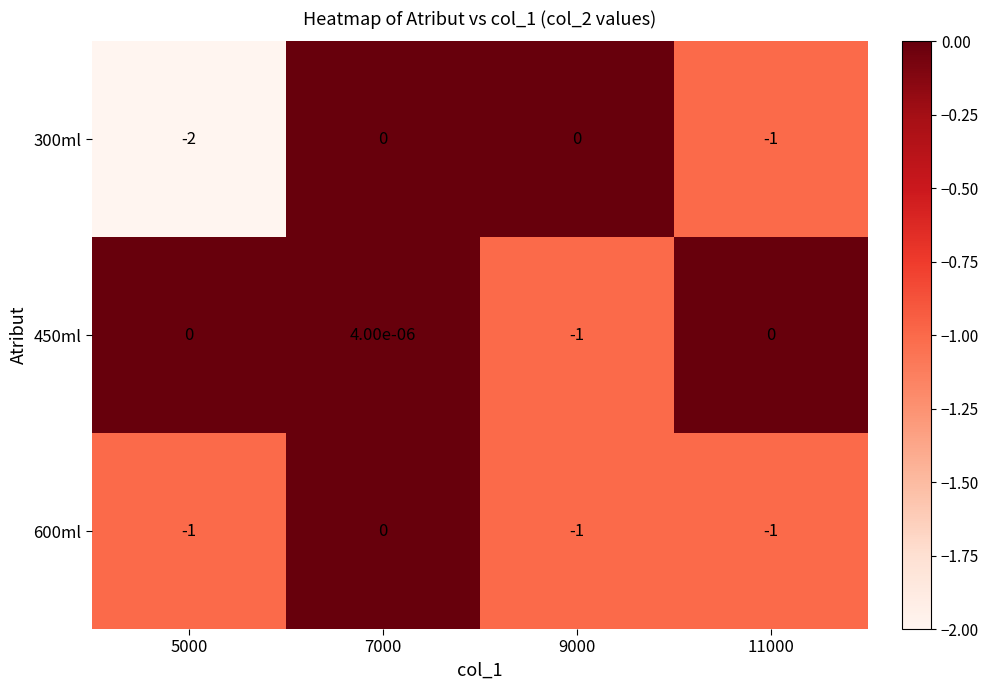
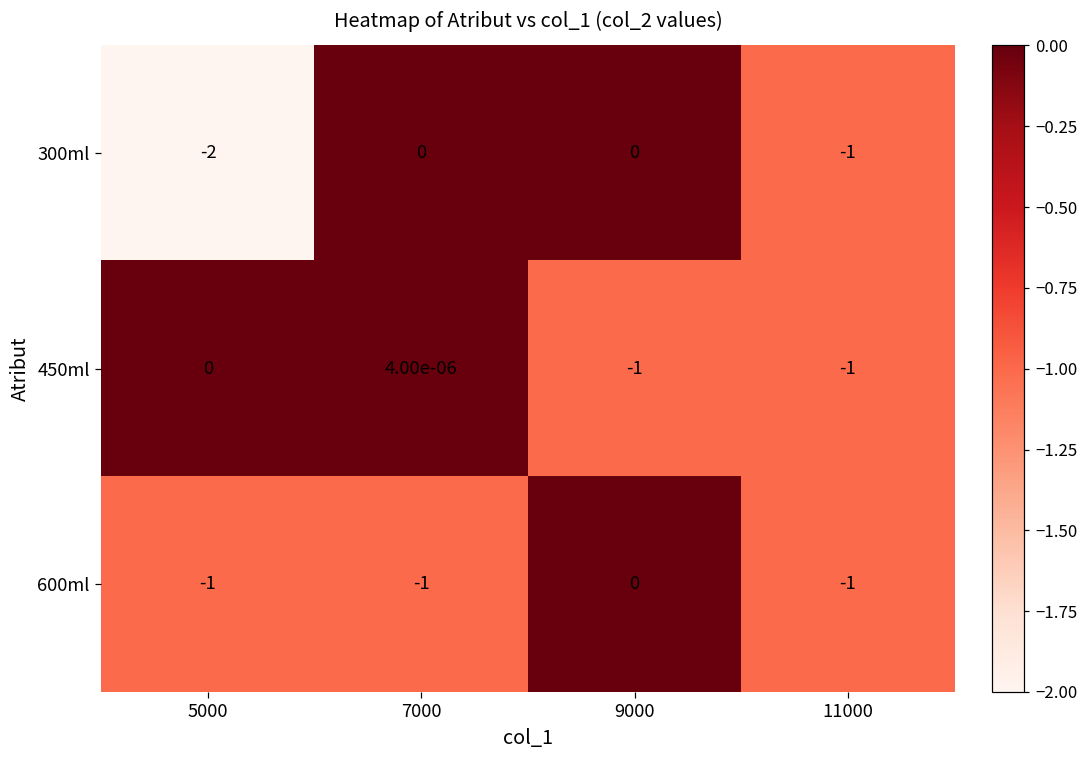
  {
    "300ml": {
      "5000": "-2",
      "7000": "0",
      "9000": "0",
      "11000": "-1"
    },
    "450ml": {
      "5000": "0",
      "7000": "4.00e-06",
      "9000": "-1",
-     "11000": "0"
+     "11000": "-1"
    },
    "600ml": {
      "5000": "-1",
-     "7000": "0",
-     "9000": "-1",
+     "7000": "-1",
+     "9000": "0",
      "11000": "-1"
    }
  }
